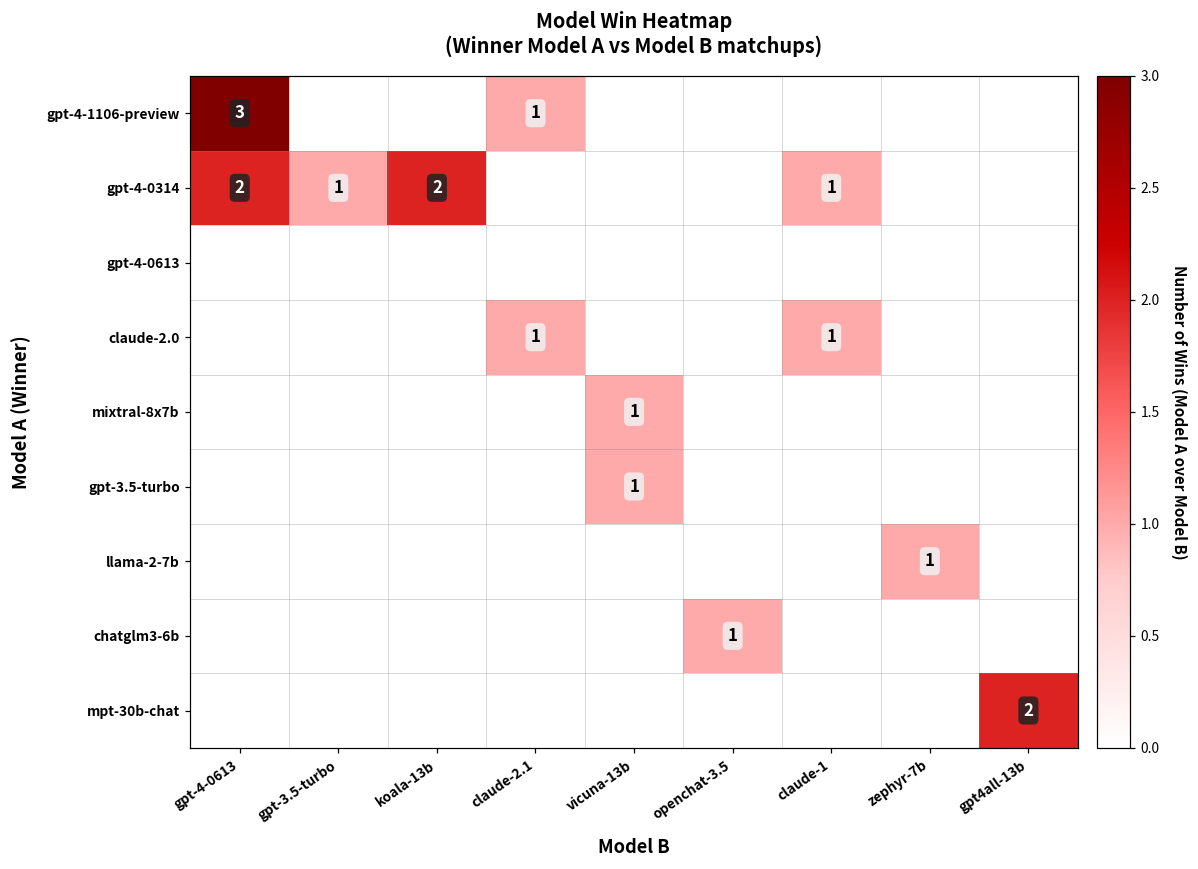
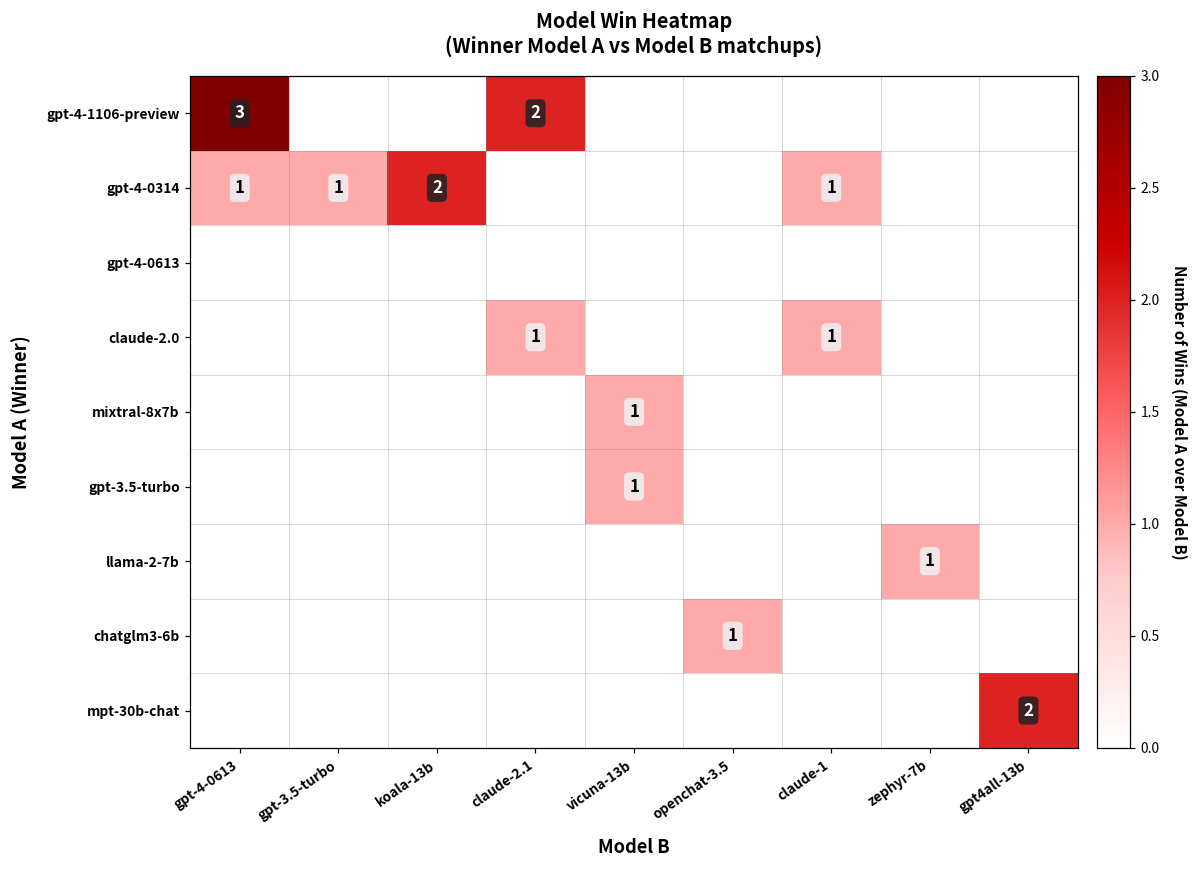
  {
    "gpt-4-1106-preview": {
-     "claude-2.1": 1
+     "claude-2.1": 2
    },
    "gpt-4-0314": {
-     "gpt-4-0613": 2
+     "gpt-4-0613": 1
    }
  }
